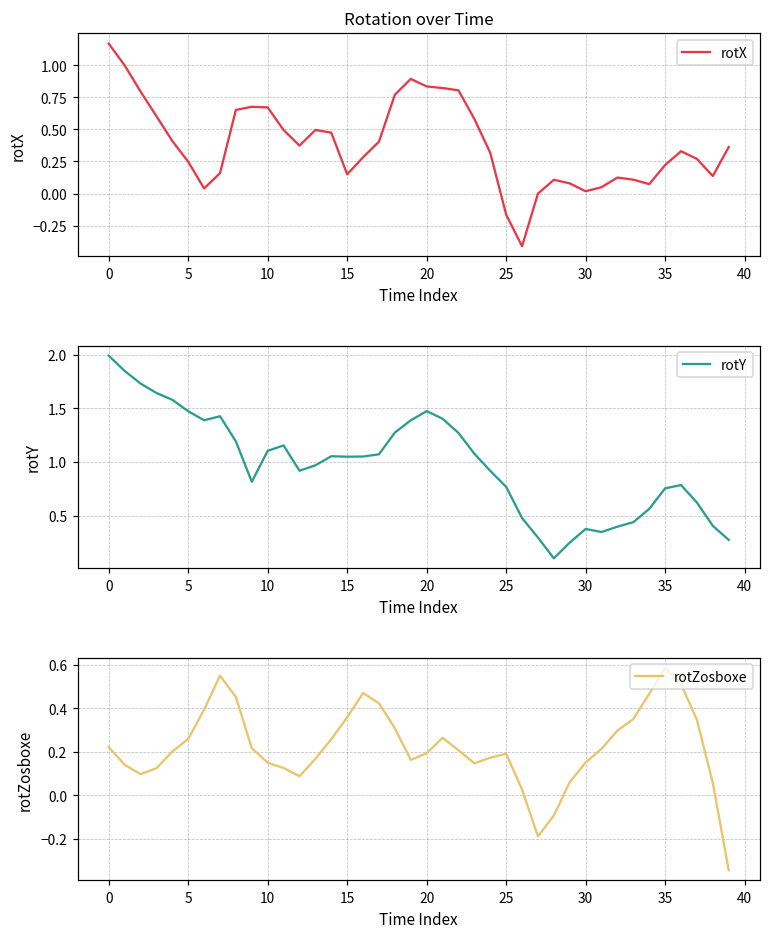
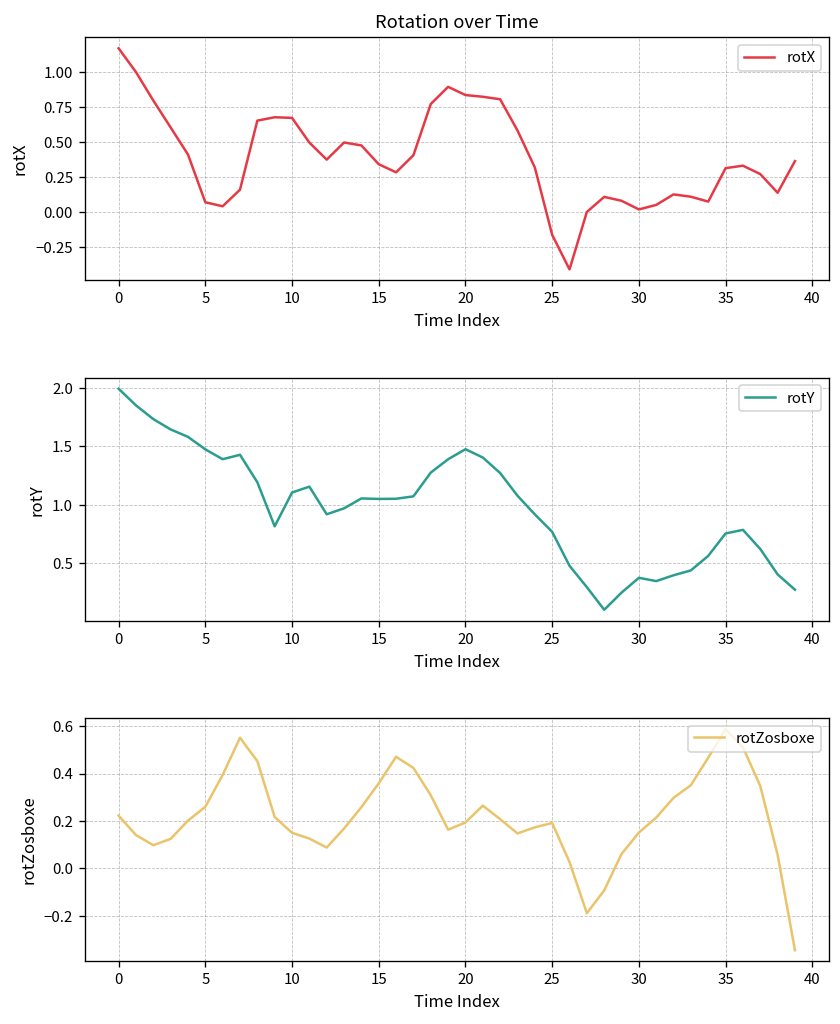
  {
    "Rotation over Time": {
      "0": 1.17,
-     "5": 0.25,
+     "5": 0.07,
      "10": 0.67,
-     "15": 0.15,
+     "15": 0.34,
      "20": 0.83,
      "25": -0.16,
      "30": 0.02,
-     "35": 0.22
+     "35": 0.31
    }
  }
